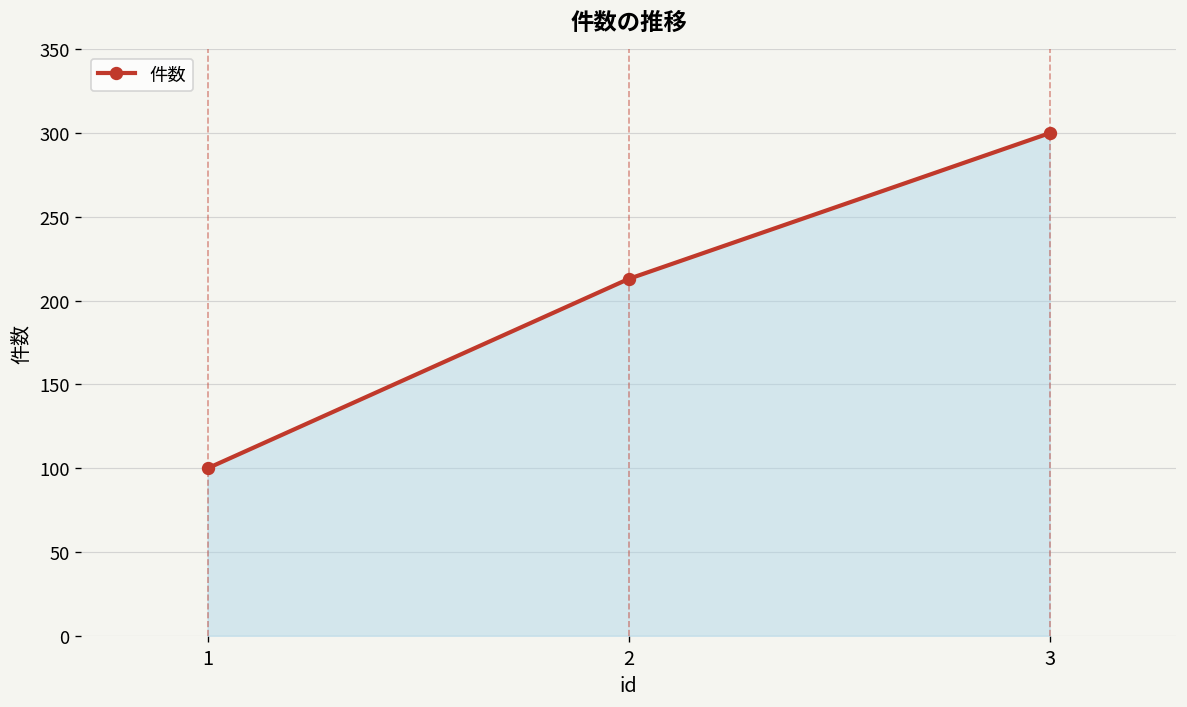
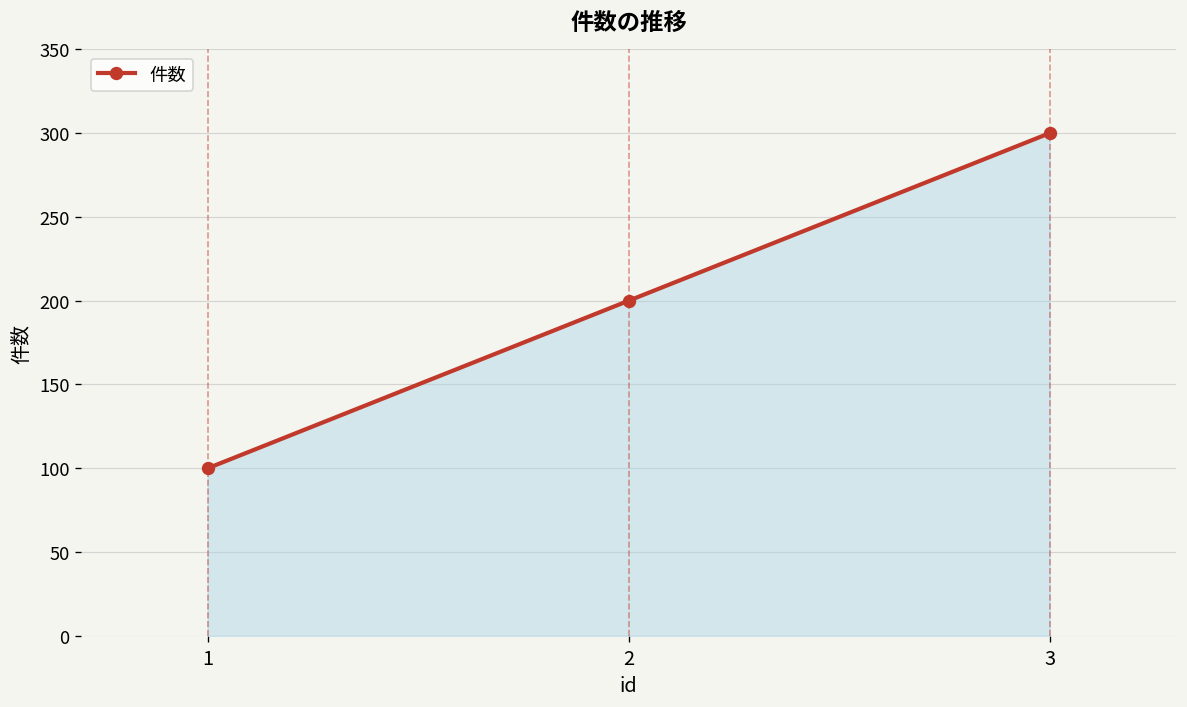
  {
    "1": 100,
-   "2": 213,
+   "2": 200,
    "3": 300
  }
